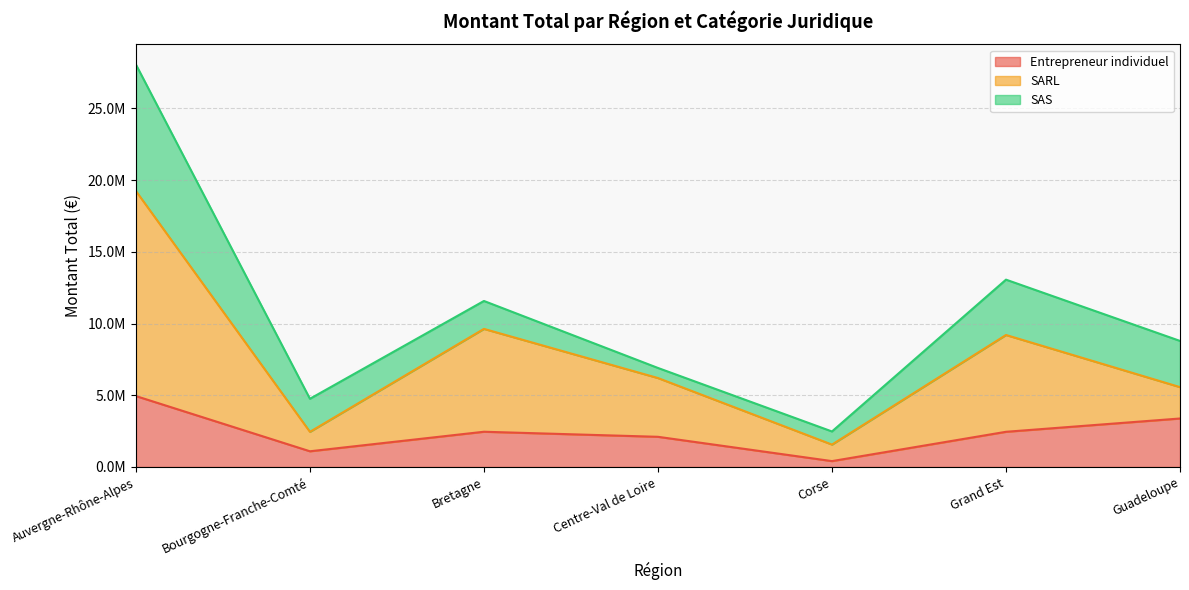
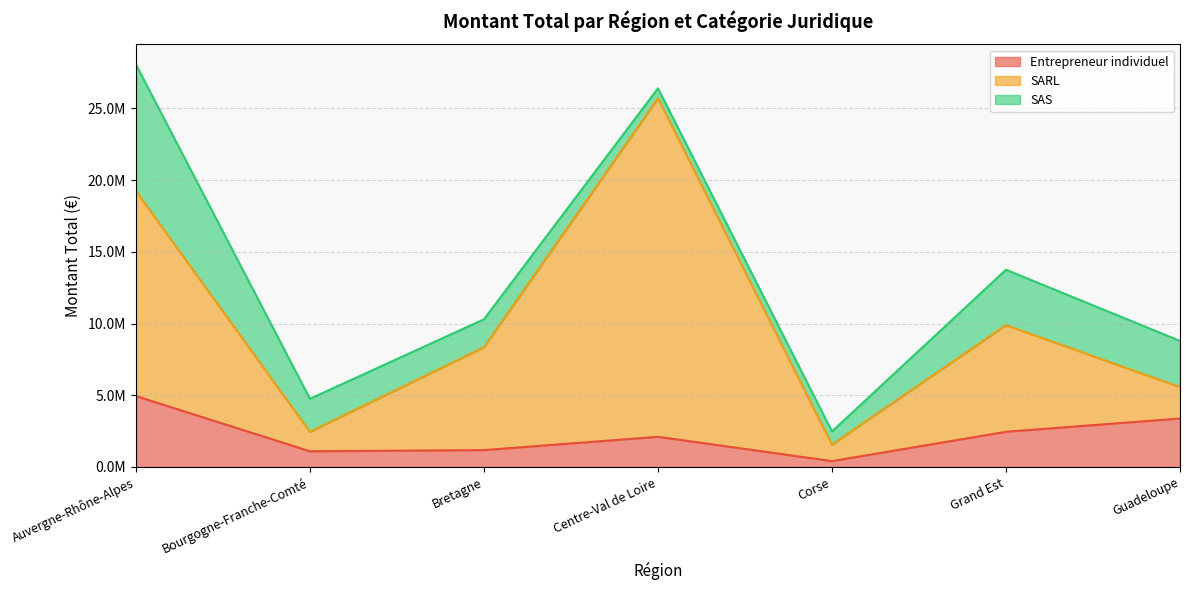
  {
    "Entrepreneur individuel": {
      "Auvergne-Rhône-Alpes": 4900000,
      "Bourgogne-Franche-Comté": 1100000,
-     "Bretagne": 2500000,
+     "Bretagne": 1200000,
      "Centre-Val de Loire": 2100000,
      "Corse": 400000,
      "Grand Est": 2500000,
      "Guadeloupe": 3400000
    },
    "SARL": {
      "Auvergne-Rhône-Alpes": 14300000,
      "Bourgogne-Franche-Comté": 1400000,
      "Bretagne": 7200000,
-     "Centre-Val de Loire": 4100000,
+     "Centre-Val de Loire": 23600000,
      "Corse": 1200000,
-     "Grand Est": 6700000,
+     "Grand Est": 7400000,
      "Guadeloupe": 2200000
    },
    "SAS": {
      "Auvergne-Rhône-Alpes": 8800000,
      "Bourgogne-Franche-Comté": 2300000,
      "Bretagne": 1900000,
      "Centre-Val de Loire": 700000,
      "Corse": 900000,
      "Grand Est": 3900000,
      "Guadeloupe": 3200000
    }
  }
